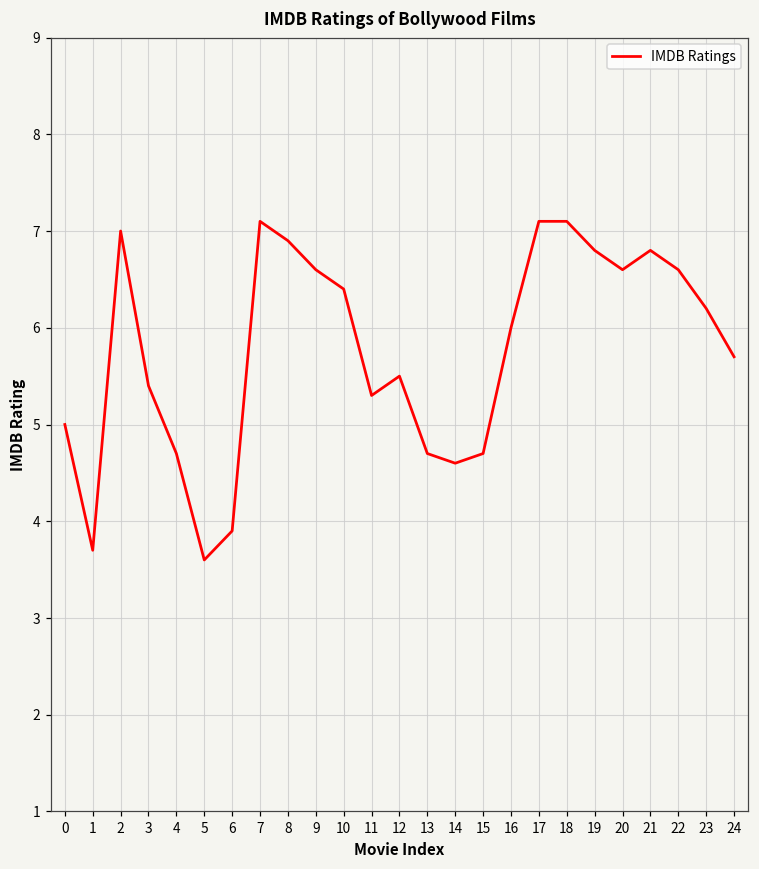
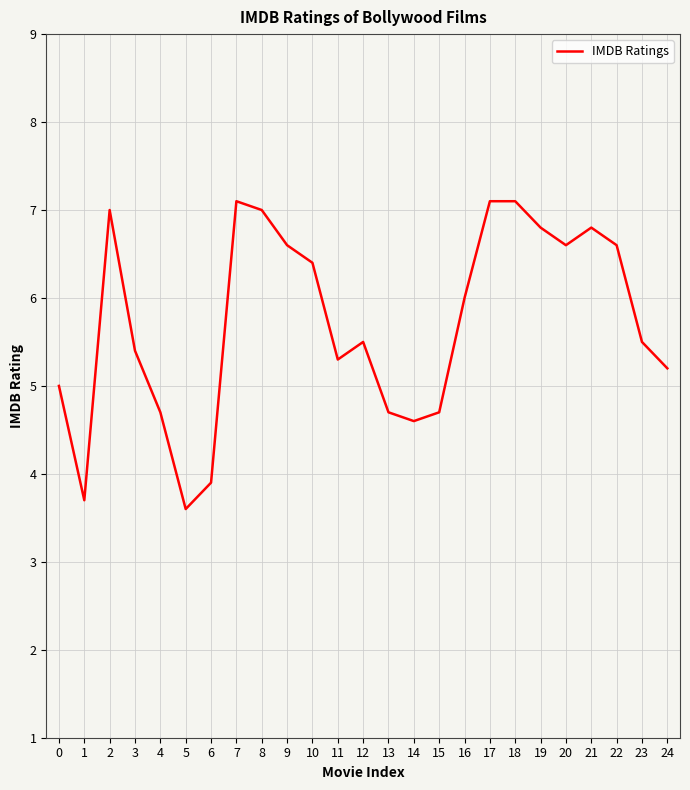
  {
    "0": 5.0,
    "1": 3.7,
    "2": 7.0,
    "3": 5.4,
    "4": 4.7,
    "5": 3.6,
    "6": 3.9,
    "7": 7.1,
-   "8": 6.9,
+   "8": 7.0,
    "9": 6.6,
    "10": 6.4,
    "11": 5.3,
    "12": 5.5,
    "13": 4.7,
    "14": 4.6,
    "15": 4.7,
    "16": 6.0,
    "17": 7.1,
    "18": 7.1,
    "19": 6.8,
    "20": 6.6,
    "21": 6.8,
    "22": 6.6,
-   "23": 6.2,
-   "24": 5.7
+   "23": 5.5,
+   "24": 5.2
  }
